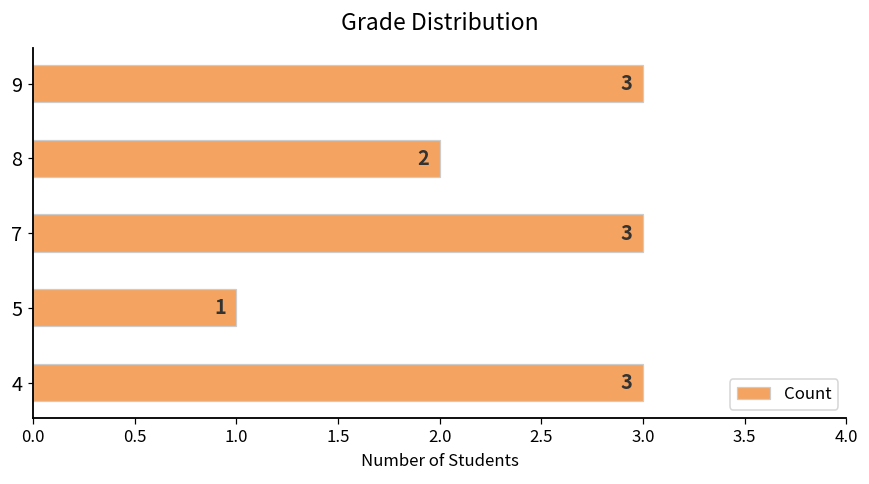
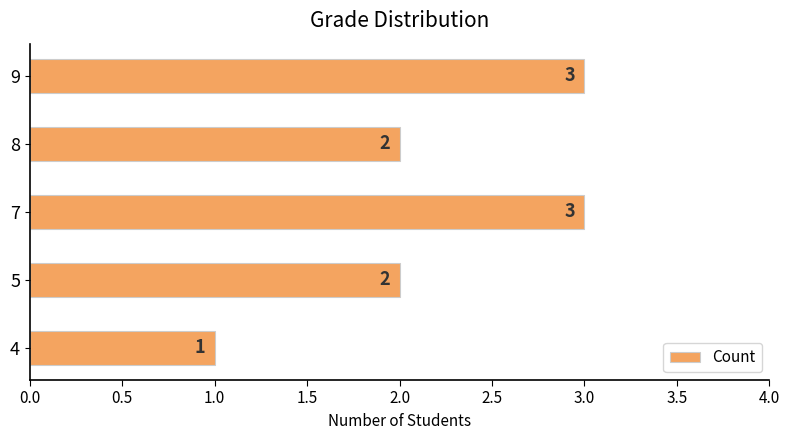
  {
    "9": 3,
    "8": 2,
    "7": 3,
-   "5": 1,
-   "4": 3
+   "5": 2,
+   "4": 1
  }
